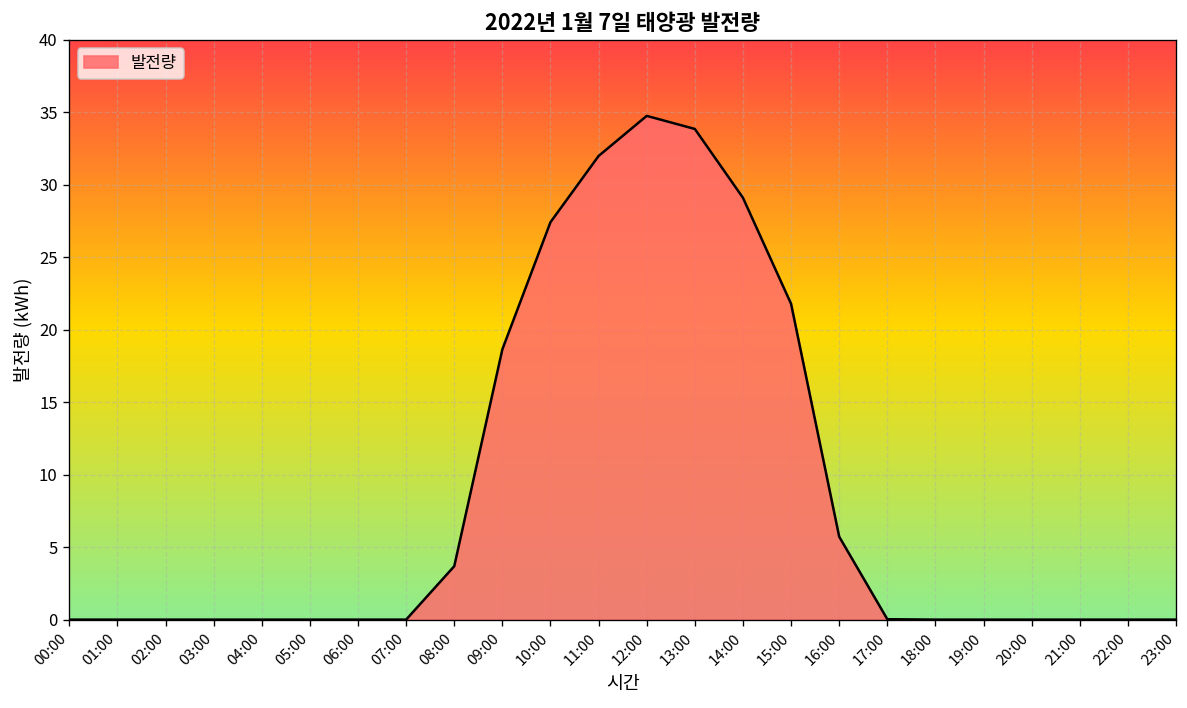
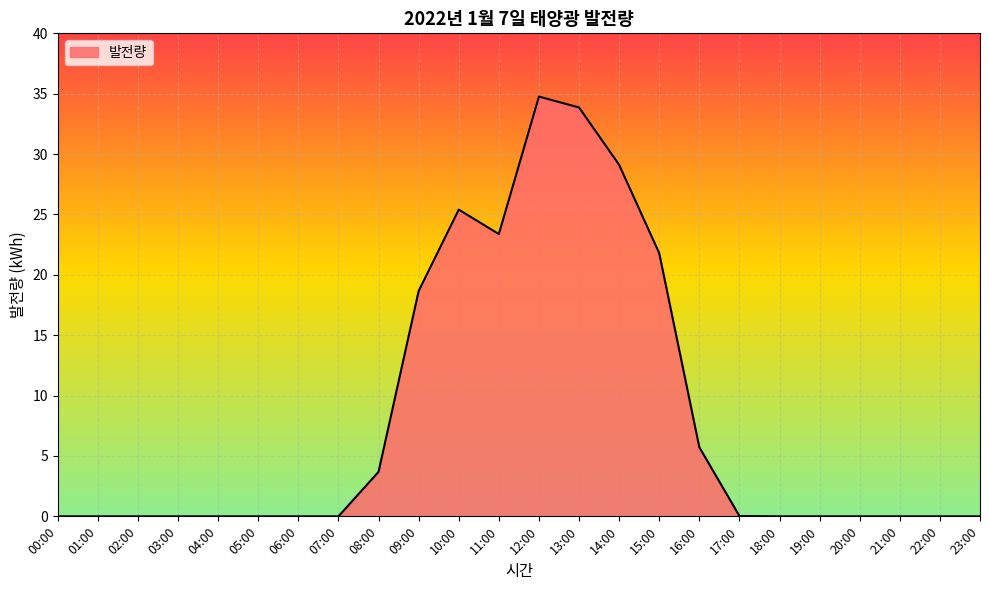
  {
    "00:00": 0.0,
    "01:00": 0.0,
    "02:00": 0.0,
    "03:00": 0.0,
    "04:00": 0.0,
    "05:00": 0.0,
    "06:00": 0.0,
    "07:00": 0.0,
    "08:00": 3.7,
    "09:00": 18.7,
-   "10:00": 27.4,
-   "11:00": 32.0,
+   "10:00": 25.4,
+   "11:00": 23.4,
    "12:00": 34.8,
    "13:00": 33.9,
    "14:00": 29.1,
    "15:00": 21.8,
    "16:00": 5.7,
    "17:00": 0.0,
    "18:00": 0.0,
    "19:00": 0.0,
    "20:00": 0.0,
    "21:00": 0.0,
    "22:00": 0.0,
    "23:00": 0.0
  }
